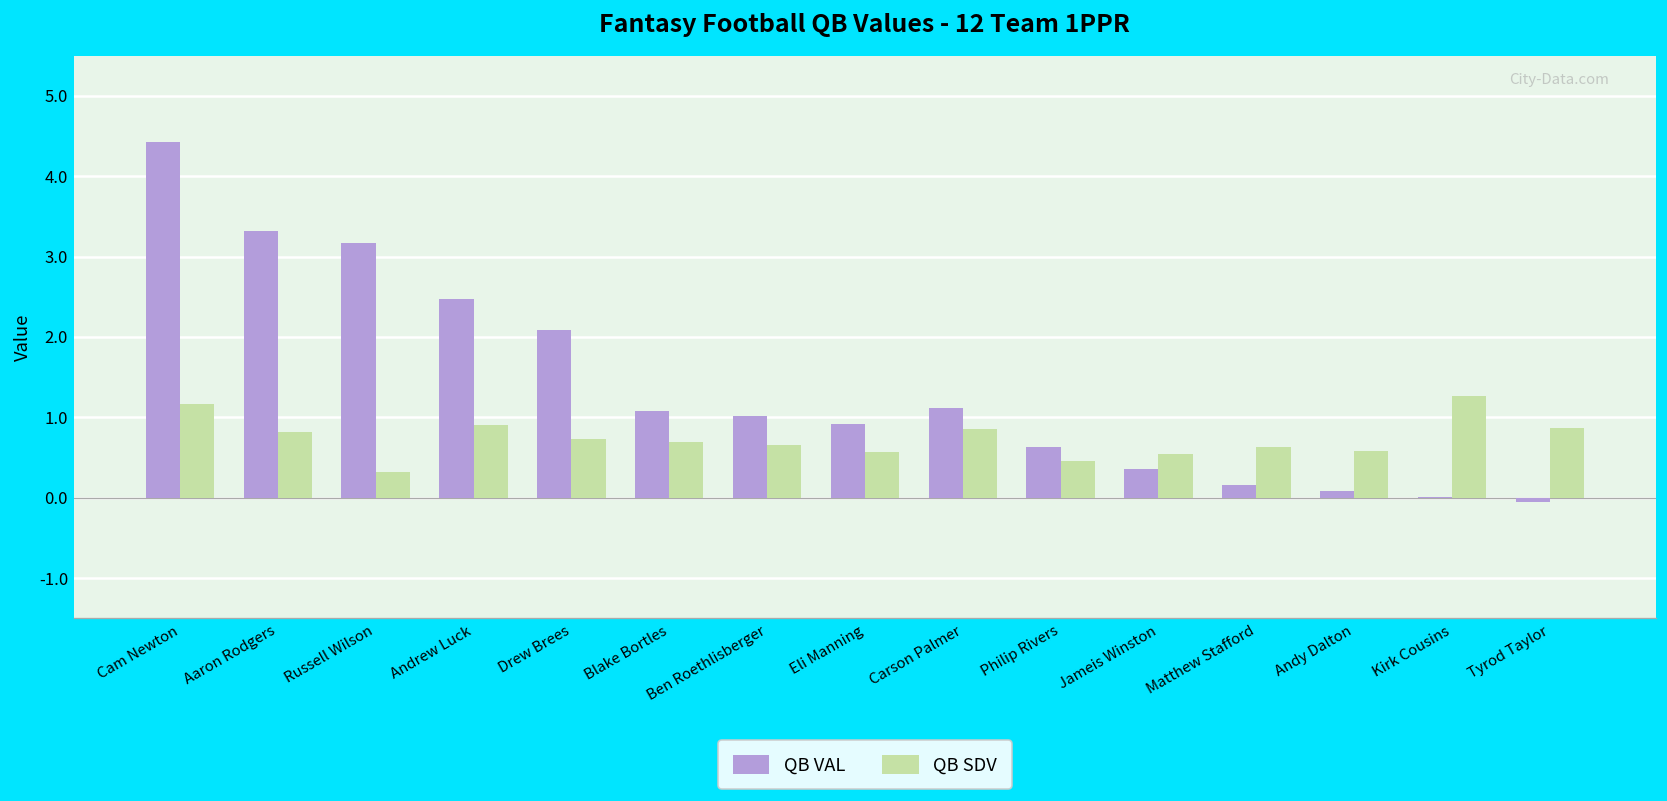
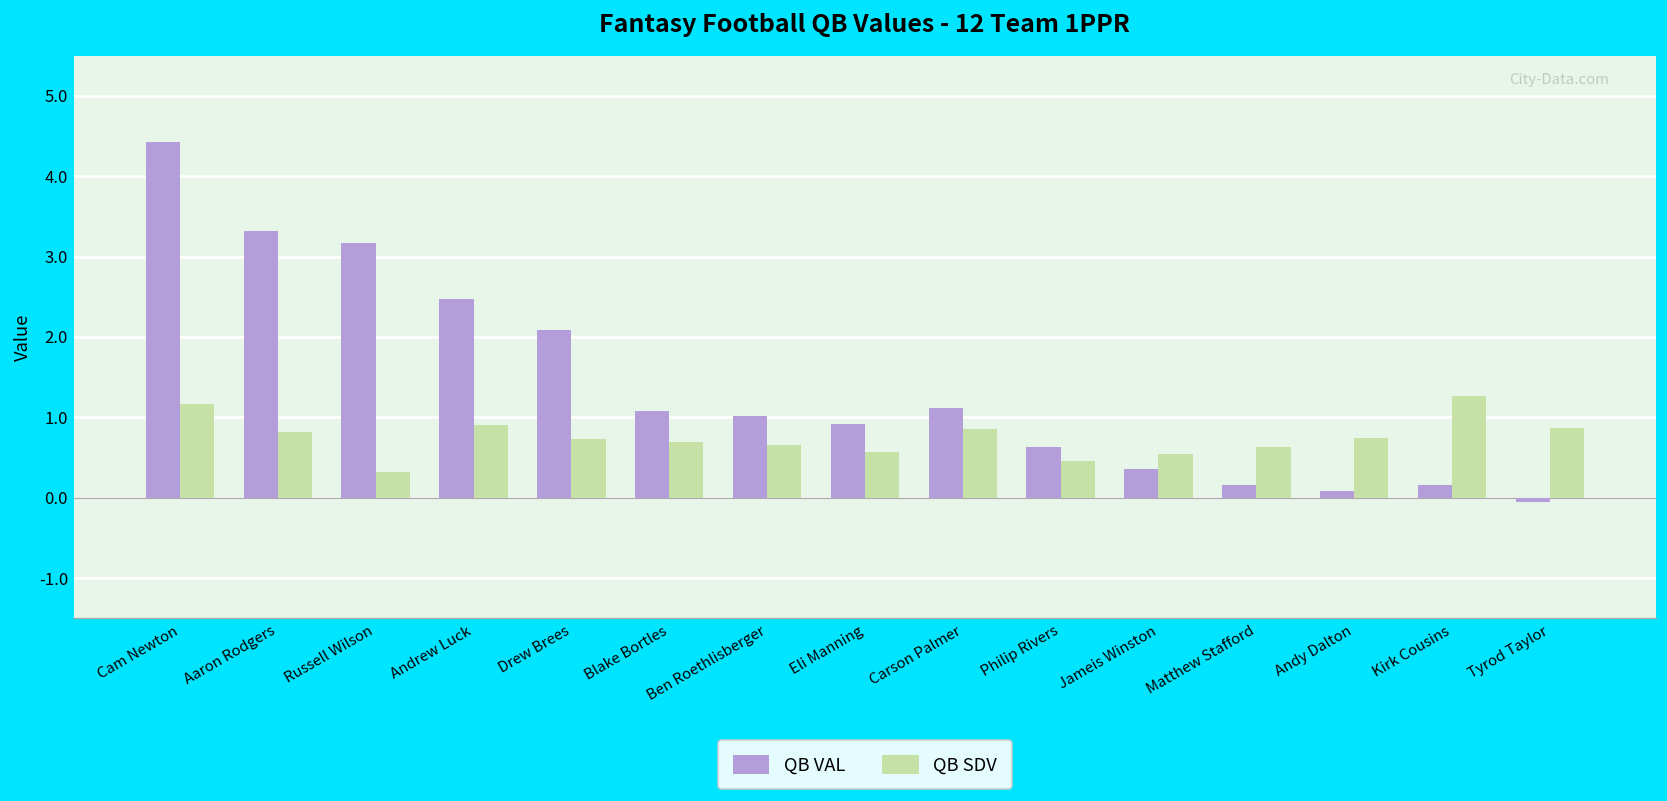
  {
    "QB VAL": {
      "Cam Newton": 4.4,
      "Aaron Rodgers": 3.3,
      "Russell Wilson": 3.2,
      "Andrew Luck": 2.5,
      "Drew Brees": 2.1,
      "Blake Bortles": 1.1,
      "Ben Roethlisberger": 1.0,
      "Eli Manning": 0.9,
      "Carson Palmer": 1.1,
      "Philip Rivers": 0.6,
      "Jameis Winston": 0.4,
      "Matthew Stafford": 0.2,
      "Andy Dalton": 0.1,
-     "Kirk Cousins": 0.0,
+     "Kirk Cousins": 0.2,
      "Tyrod Taylor": -0.1
    },
    "QB SDV": {
      "Cam Newton": 1.2,
      "Aaron Rodgers": 0.8,
      "Russell Wilson": 0.3,
      "Andrew Luck": 0.9,
      "Drew Brees": 0.7,
      "Blake Bortles": 0.7,
      "Ben Roethlisberger": 0.7,
      "Eli Manning": 0.6,
      "Carson Palmer": 0.8,
      "Philip Rivers": 0.5,
      "Jameis Winston": 0.5,
      "Matthew Stafford": 0.6,
-     "Andy Dalton": 0.6,
+     "Andy Dalton": 0.7,
      "Kirk Cousins": 1.3,
      "Tyrod Taylor": 0.9
    }
  }
